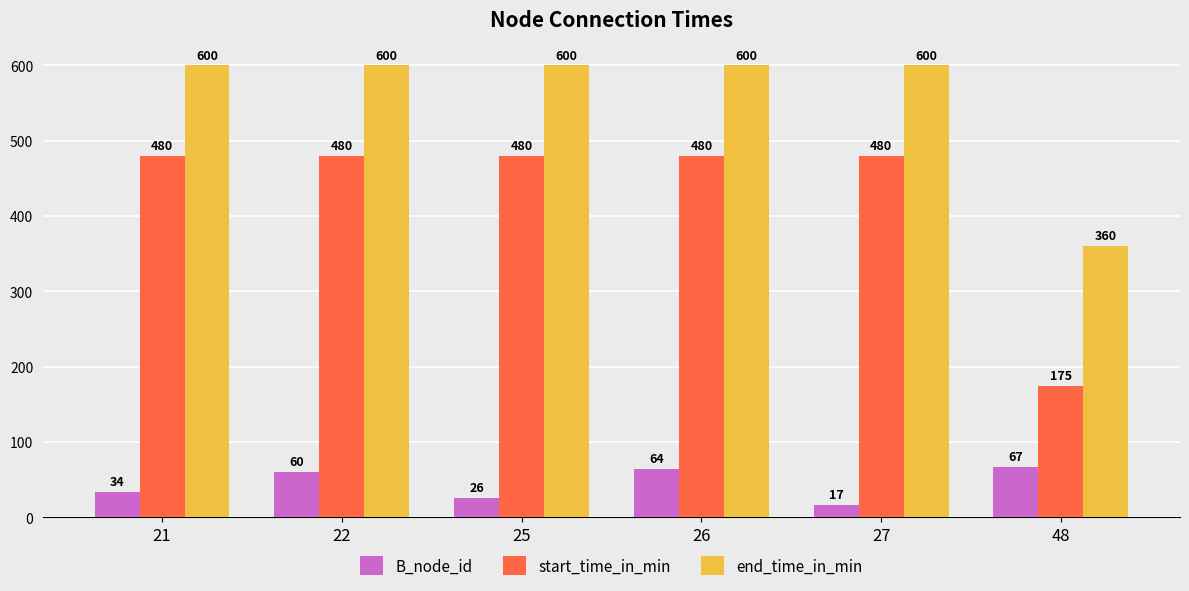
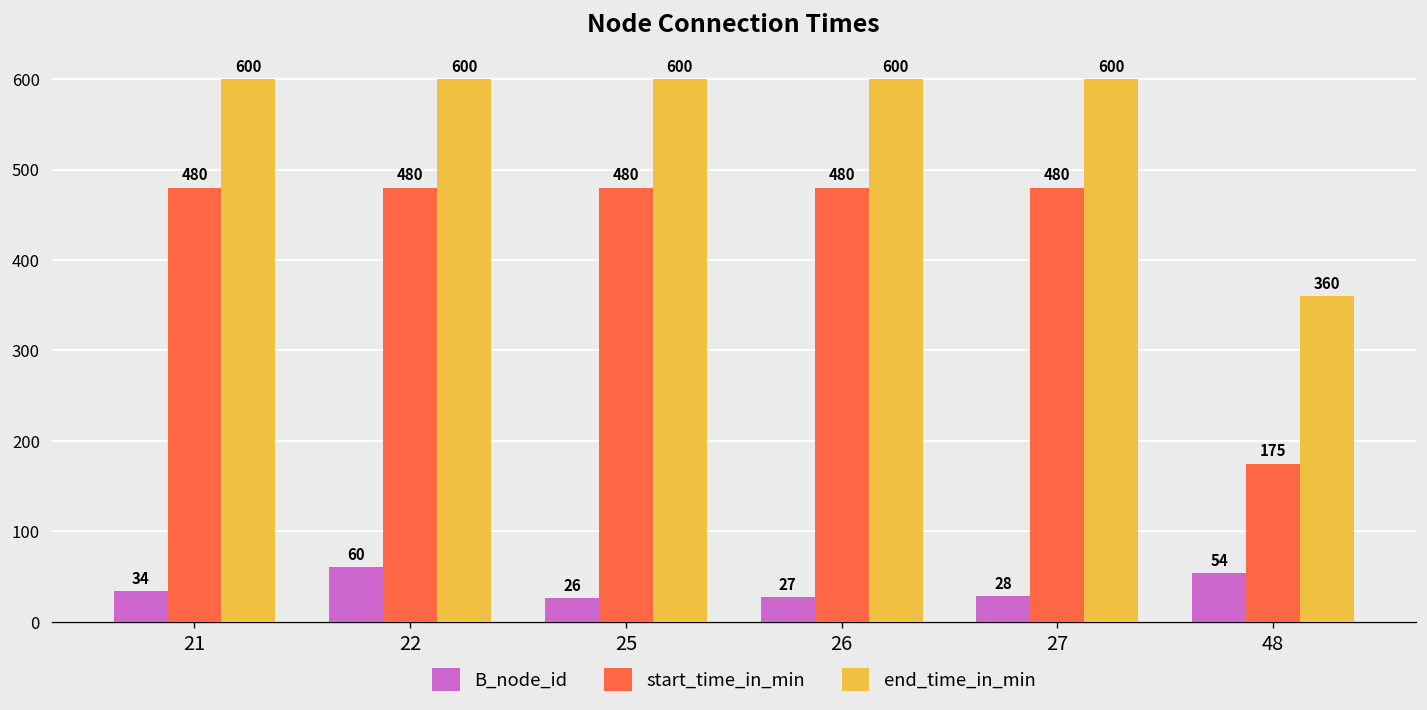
  {
    "B_node_id": {
      "21": 34,
      "22": 60,
      "25": 26,
-     "26": 64,
-     "27": 17,
-     "48": 67
+     "26": 27,
+     "27": 28,
+     "48": 54
    },
    "start_time_in_min": {
      "21": 480,
      "22": 480,
      "25": 480,
      "26": 480,
      "27": 480,
      "48": 175
    },
    "end_time_in_min": {
      "21": 600,
      "22": 600,
      "25": 600,
      "26": 600,
      "27": 600,
      "48": 360
    }
  }
